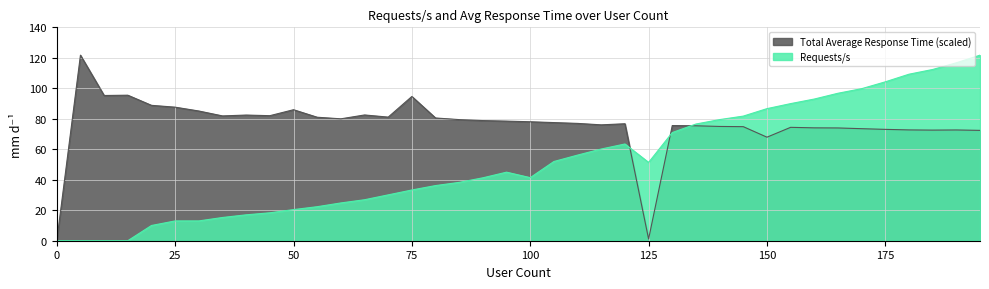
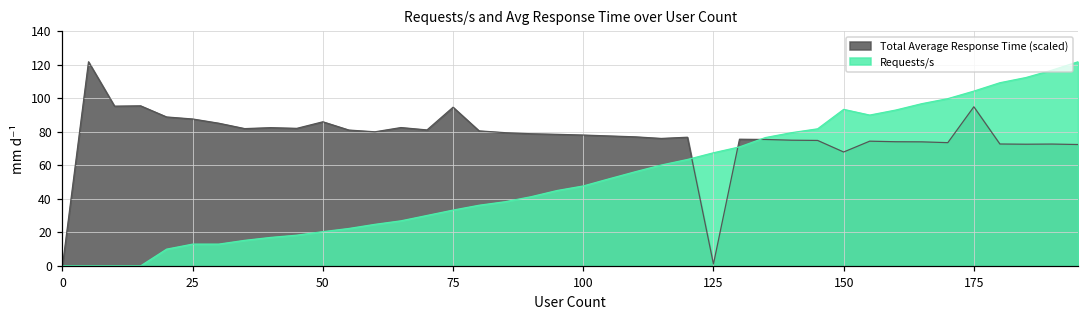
  {
    "Total Average Response Time (scaled)": {
      "25": 88,
      "50": 86,
      "75": 95,
      "100": 78,
      "125": 1,
      "150": 68,
-     "175": 73
+     "175": 95
    },
    "Requests/s": {
      "25": 13,
      "50": 20,
      "75": 33,
-     "100": 41,
-     "125": 51,
-     "150": 87,
+     "100": 48,
+     "125": 68,
+     "150": 93,
      "175": 104
    }
  }
